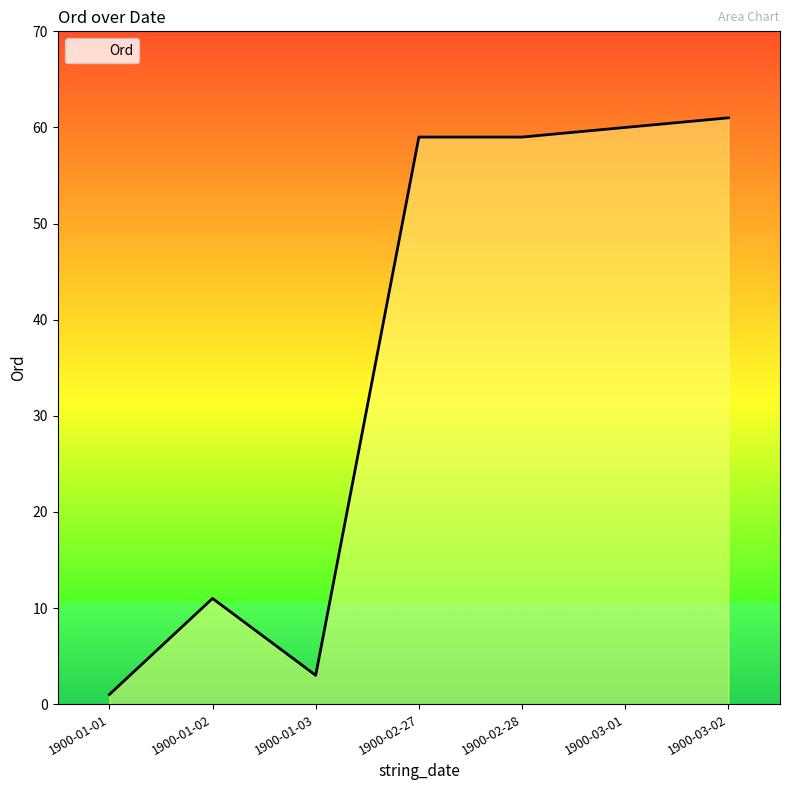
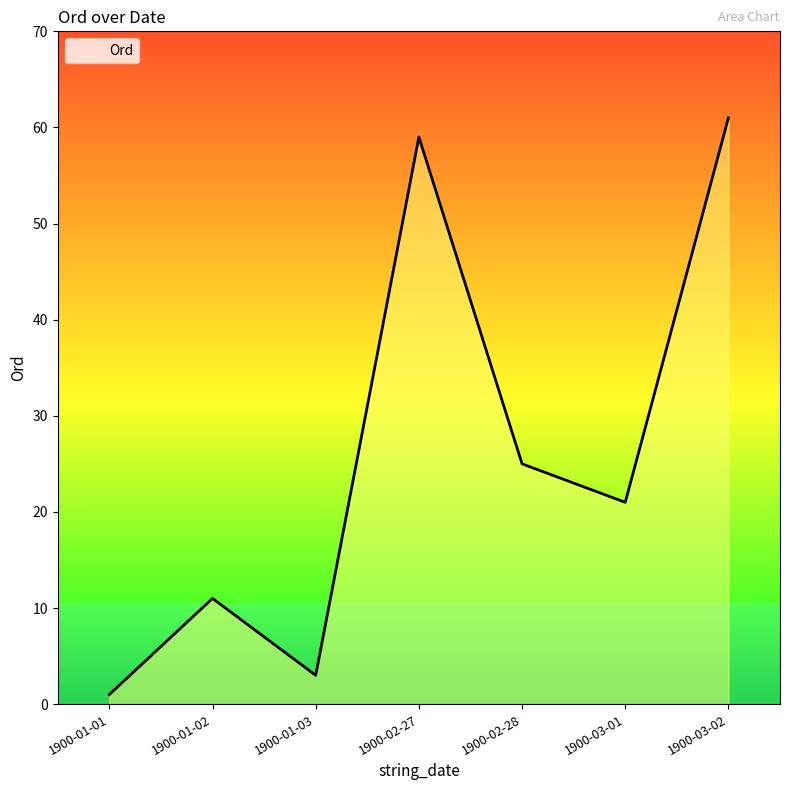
  {
    "1900-01-01": 1,
    "1900-01-02": 11,
    "1900-01-03": 3,
    "1900-02-27": 59,
-   "1900-02-28": 59,
-   "1900-03-01": 60,
+   "1900-02-28": 25,
+   "1900-03-01": 21,
    "1900-03-02": 61
  }
